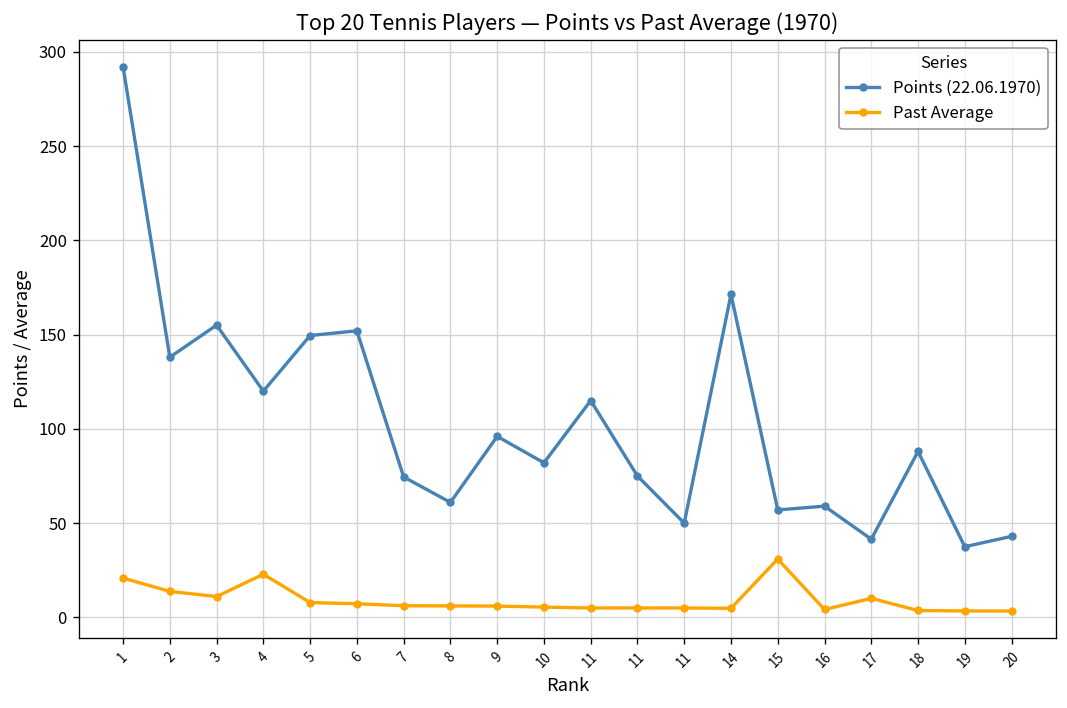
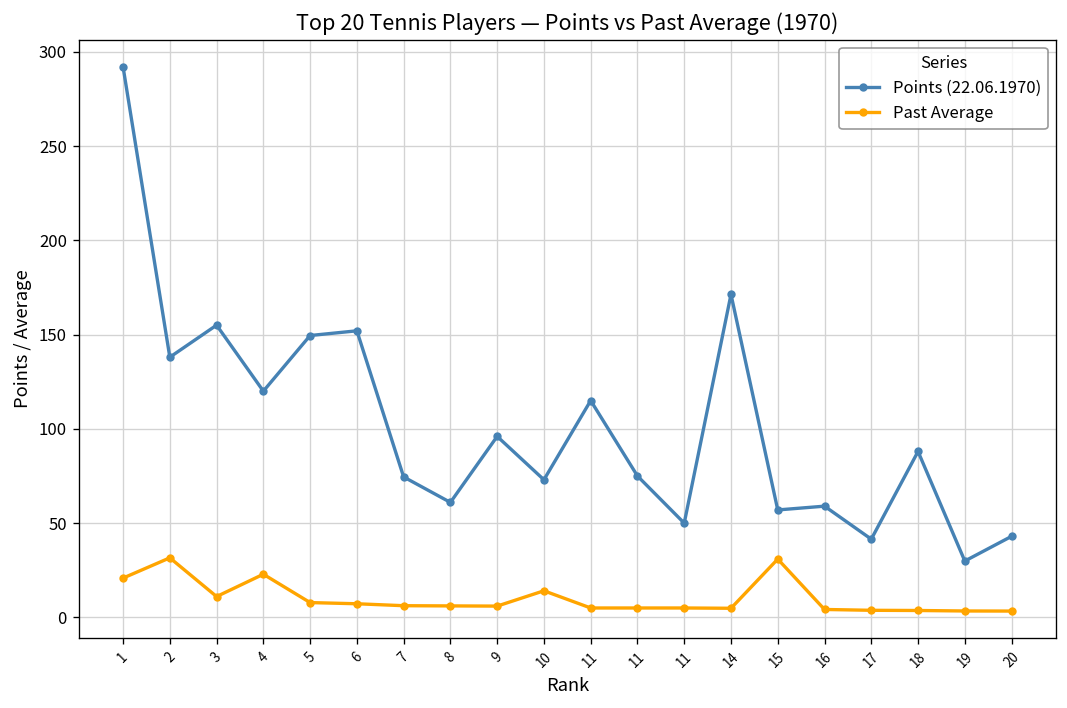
  {
    "Points (22.06.1970)": {
      "1": 292,
      "2": 138,
      "3": 155,
      "4": 120,
      "5": 150,
      "6": 152,
      "7": 75,
      "8": 61,
      "9": 96,
-     "10": 82,
+     "10": 73,
      "14": 171,
      "15": 57,
      "16": 59,
      "17": 42,
      "18": 88,
-     "19": 38,
+     "19": 30,
      "20": 43
    },
    "Past Average": {
      "1": 21,
-     "2": 14,
+     "2": 32,
      "3": 11,
      "4": 23,
      "5": 8,
      "6": 7,
      "7": 6,
      "8": 6,
      "9": 6,
-     "10": 5,
+     "10": 14,
      "14": 5,
      "15": 31,
      "16": 4,
-     "17": 10,
+     "17": 4,
      "18": 4,
      "19": 3,
      "20": 3
    }
  }
